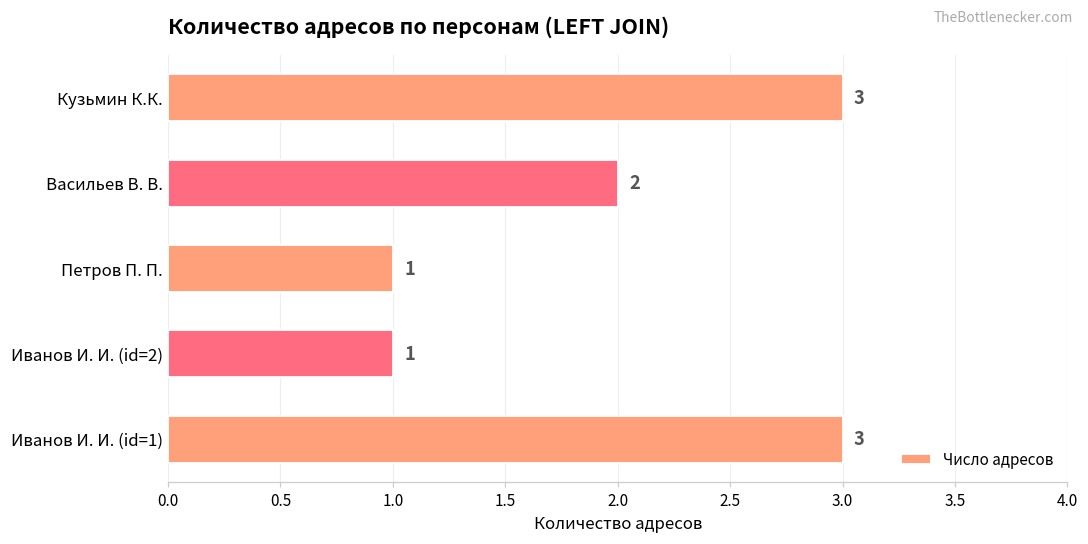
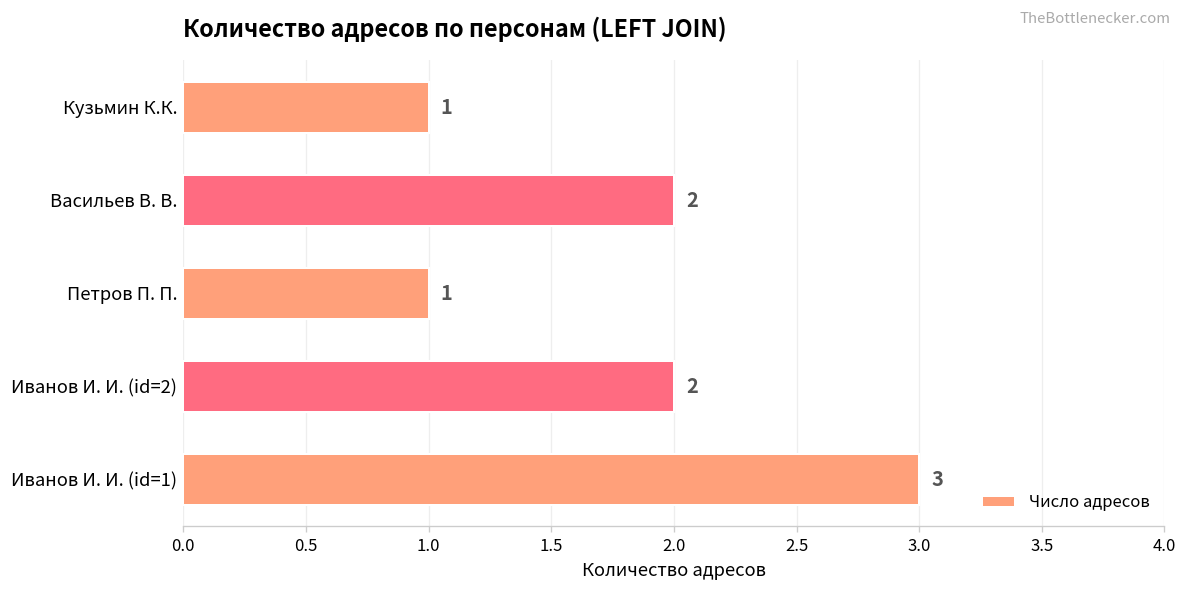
  {
-   "Кузьмин К.К.": 3,
+   "Кузьмин К.К.": 1,
    "Васильев В. В.": 2,
    "Петров П. П.": 1,
-   "Иванов И. И. (id=2)": 1,
+   "Иванов И. И. (id=2)": 2,
    "Иванов И. И. (id=1)": 3
  }
